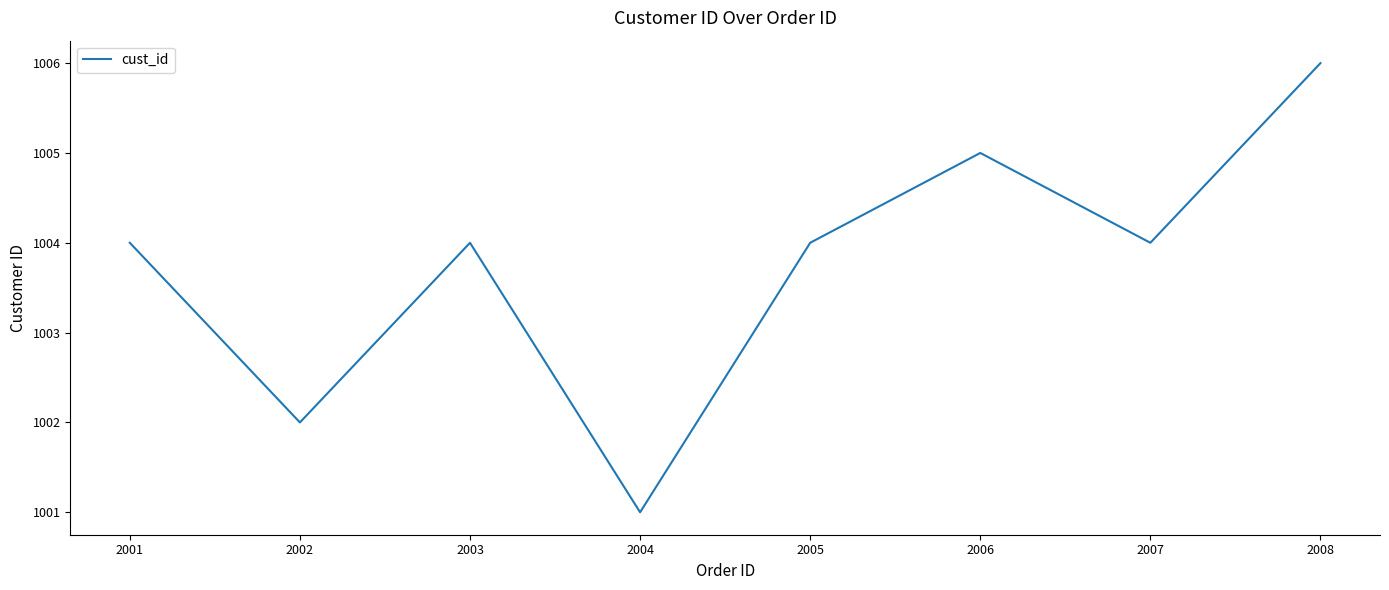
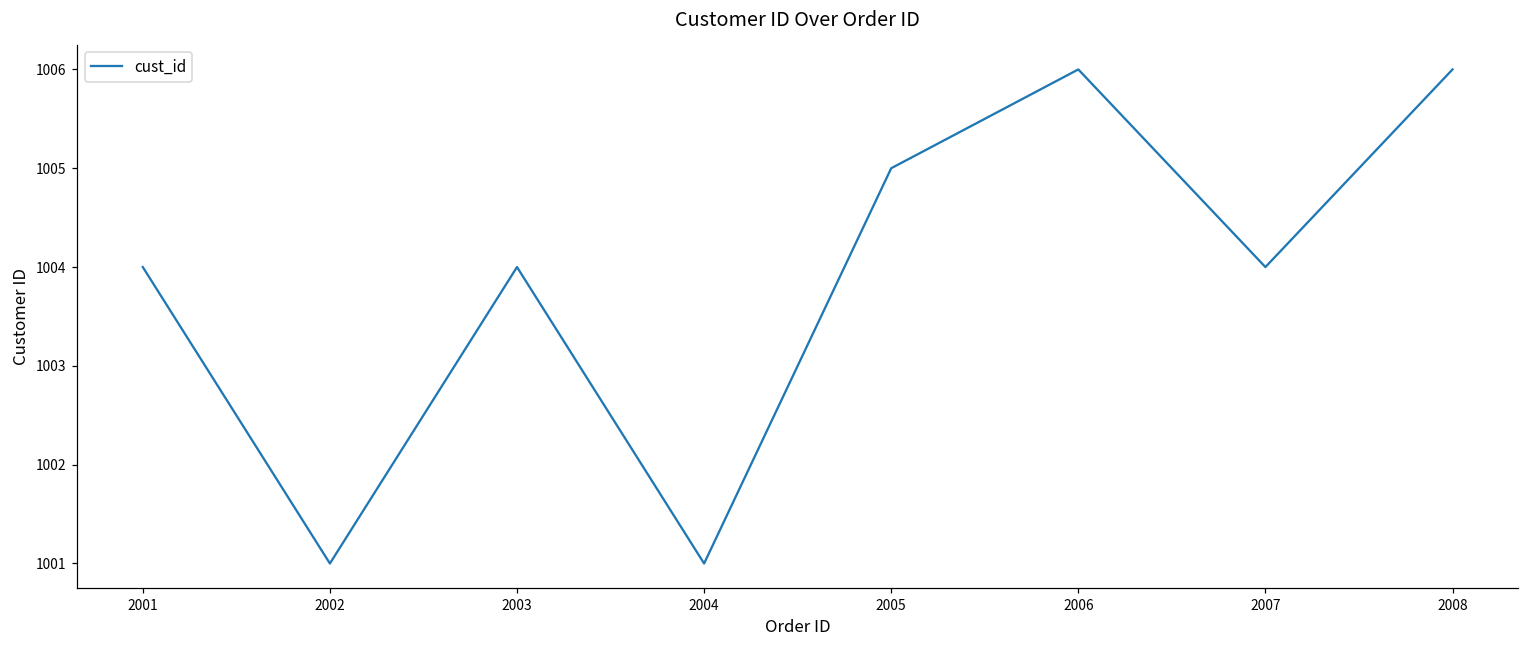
  {
    "2001": 1004,
-   "2002": 1002,
+   "2002": 1001,
    "2003": 1004,
    "2004": 1001,
-   "2005": 1004,
-   "2006": 1005,
+   "2005": 1005,
+   "2006": 1006,
    "2007": 1004,
    "2008": 1006
  }
